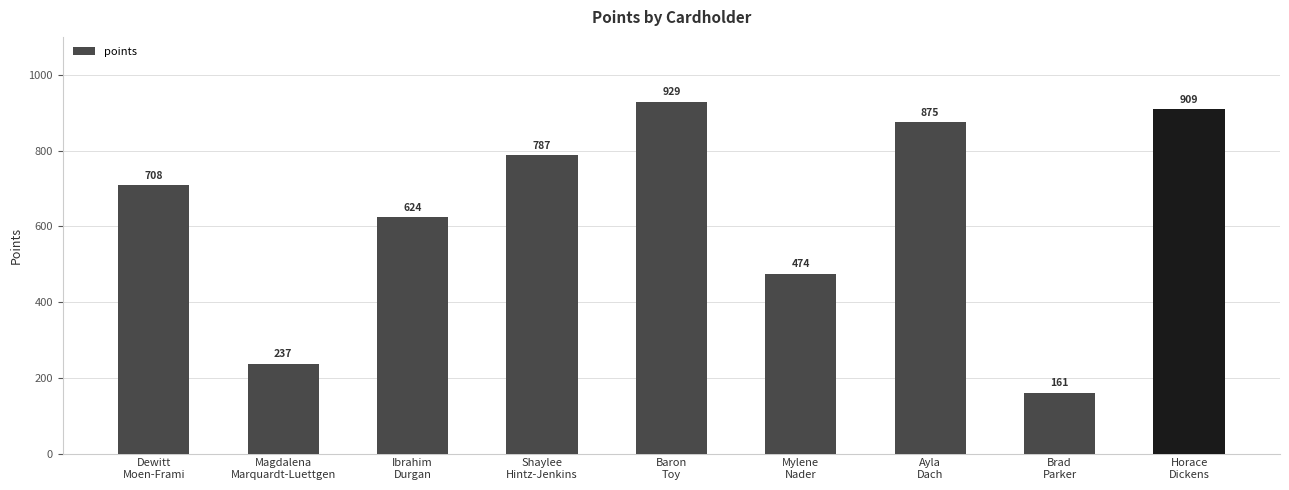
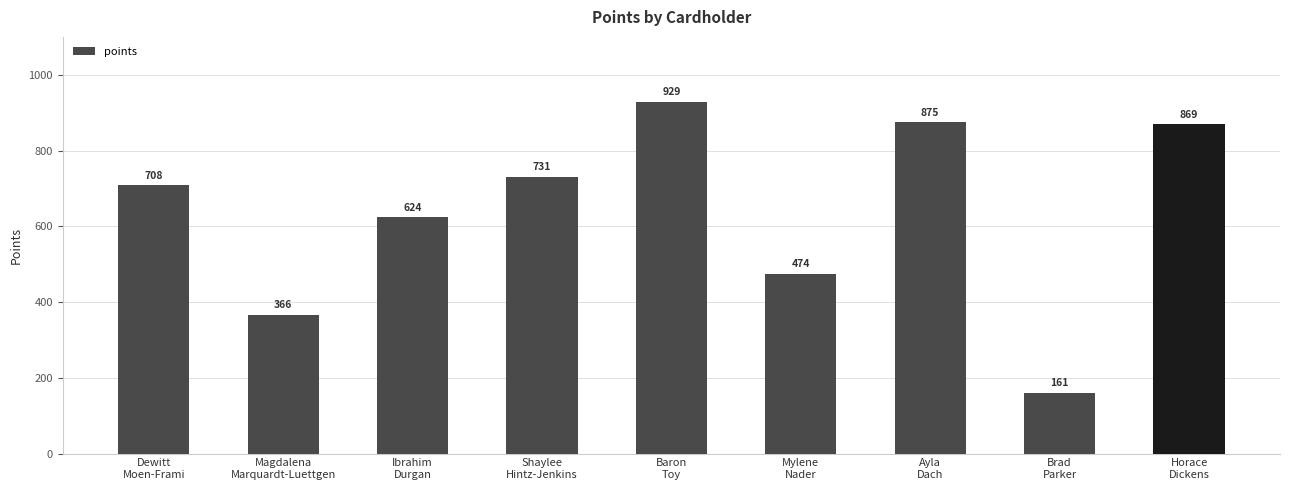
  {
    "Dewitt Moen-Frami": 708,
-   "Magdalena Marquardt-Luettgen": 237,
+   "Magdalena Marquardt-Luettgen": 366,
    "Ibrahim Durgan": 624,
-   "Shaylee Hintz-Jenkins": 787,
+   "Shaylee Hintz-Jenkins": 731,
    "Baron Toy": 929,
    "Mylene Nader": 474,
    "Ayla Dach": 875,
    "Brad Parker": 161,
-   "Horace Dickens": 909
+   "Horace Dickens": 869
  }
